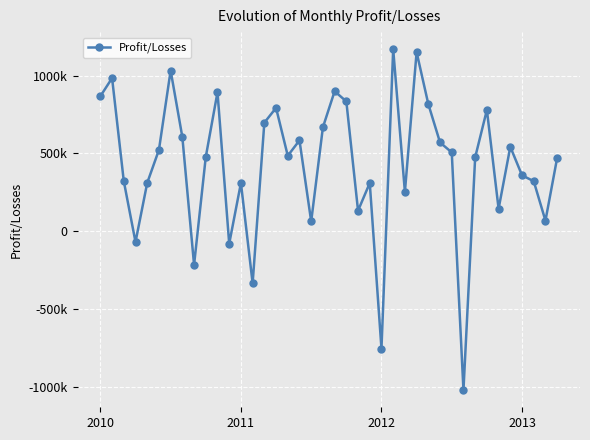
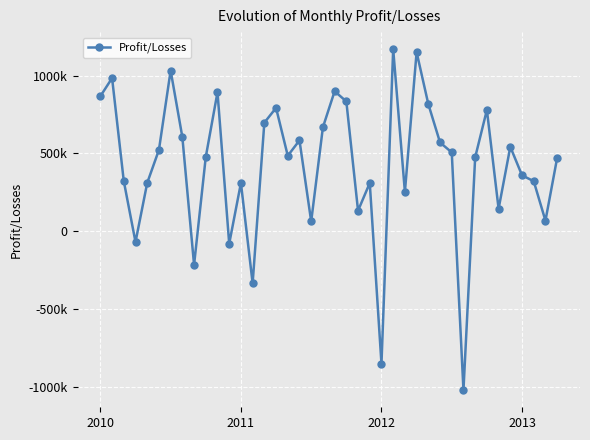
  {
    "2010": 870000,
    "2011": 310000,
-   "2012": -760000,
+   "2012": -850000,
    "2013": 360000
  }
